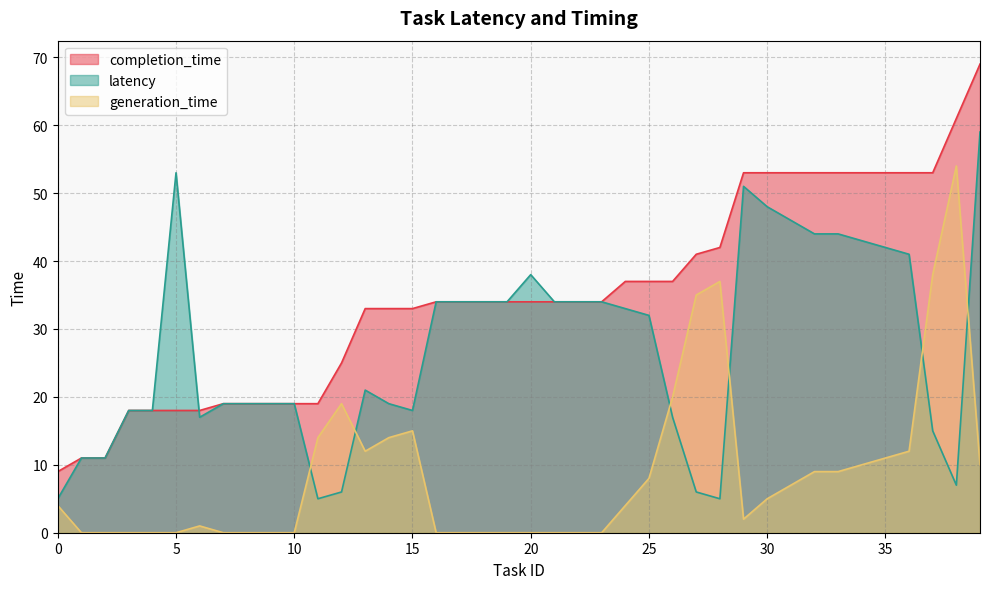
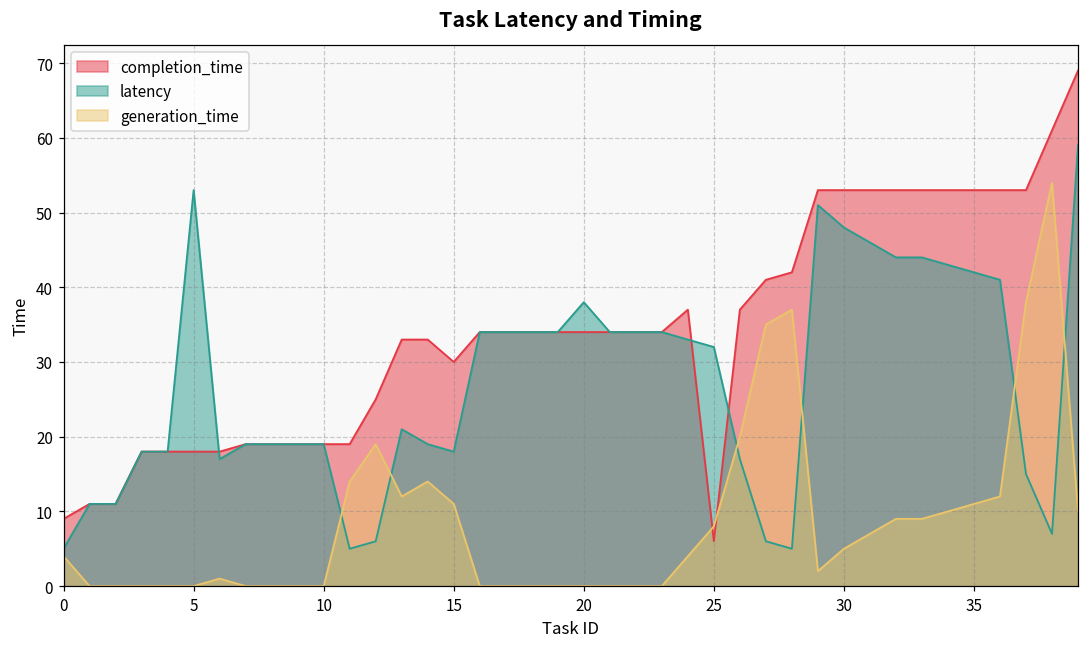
  {
    "completion_time": {
      "0": 9,
      "5": 18,
-     "15": 33,
+     "15": 30,
      "20": 34,
-     "25": 37,
+     "25": 6,
      "30": 53,
      "35": 53
    },
    "latency": {
      "0": 5,
      "5": 53,
      "15": 18,
      "20": 38,
      "25": 32,
      "30": 48,
      "35": 42
    },
    "generation_time": {
      "0": 4,
      "5": 0,
      "10": 0,
-     "15": 15,
+     "15": 11,
      "20": 0,
      "25": 8,
      "30": 5,
      "35": 11
    }
  }
